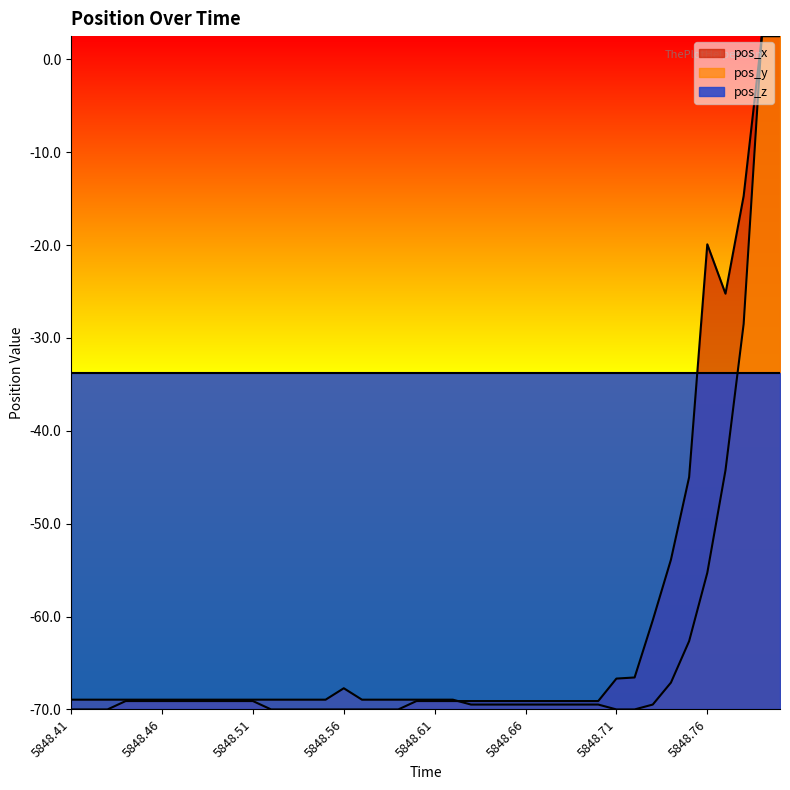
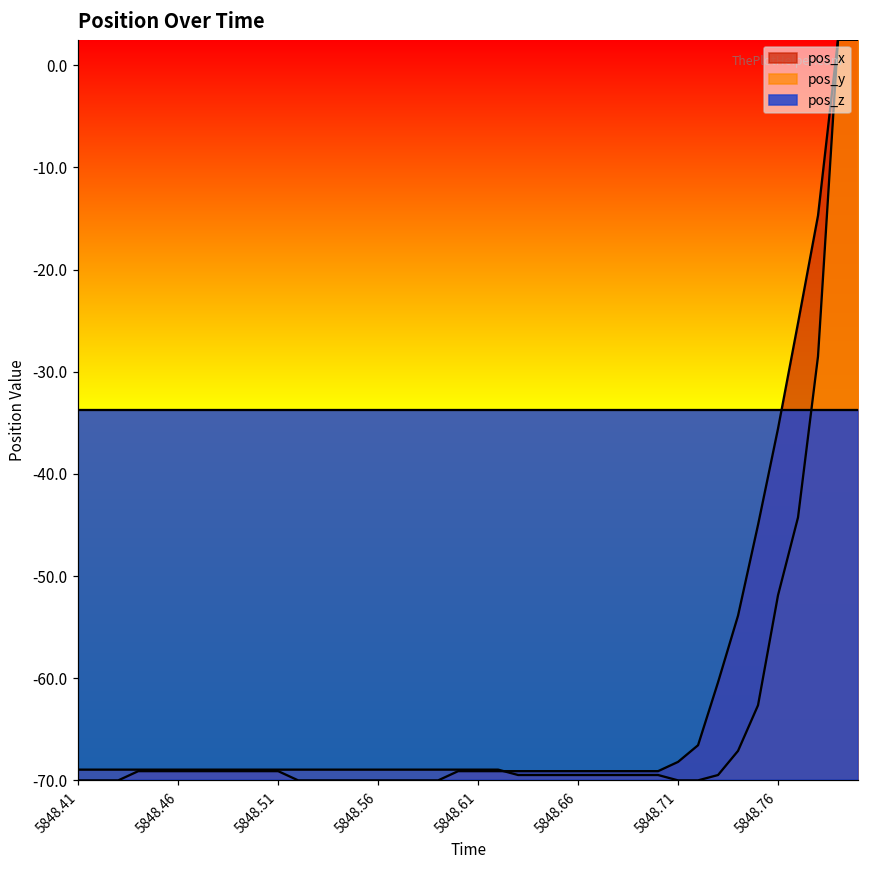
  {
    "pos_x": {
      "5848.41": -70,
      "5848.56": -70,
      "5848.66": -69,
-     "5848.71": -67,
-     "5848.76": -20
+     "5848.71": -68,
+     "5848.76": -36
    },
    "pos_y": {
      "5848.41": -69,
-     "5848.56": -68,
+     "5848.56": -69,
      "5848.66": -69,
      "5848.71": -70,
-     "5848.76": -55
+     "5848.76": -52
    },
    "pos_z": {
      "5848.41": -34,
      "5848.46": -34,
      "5848.51": -34,
      "5848.56": -34,
      "5848.61": -34,
      "5848.66": -34,
      "5848.71": -34,
      "5848.76": -34
    }
  }
